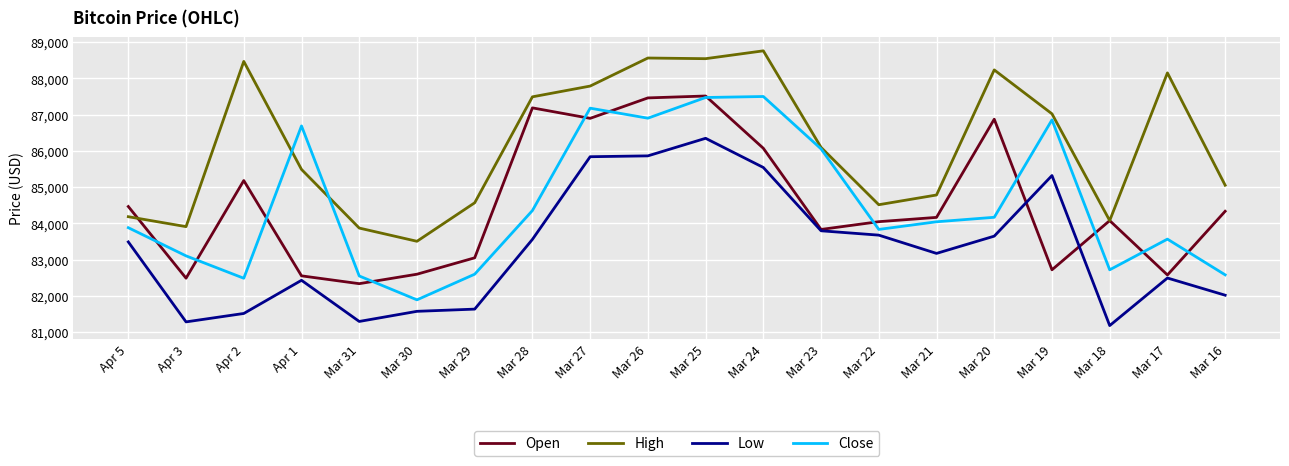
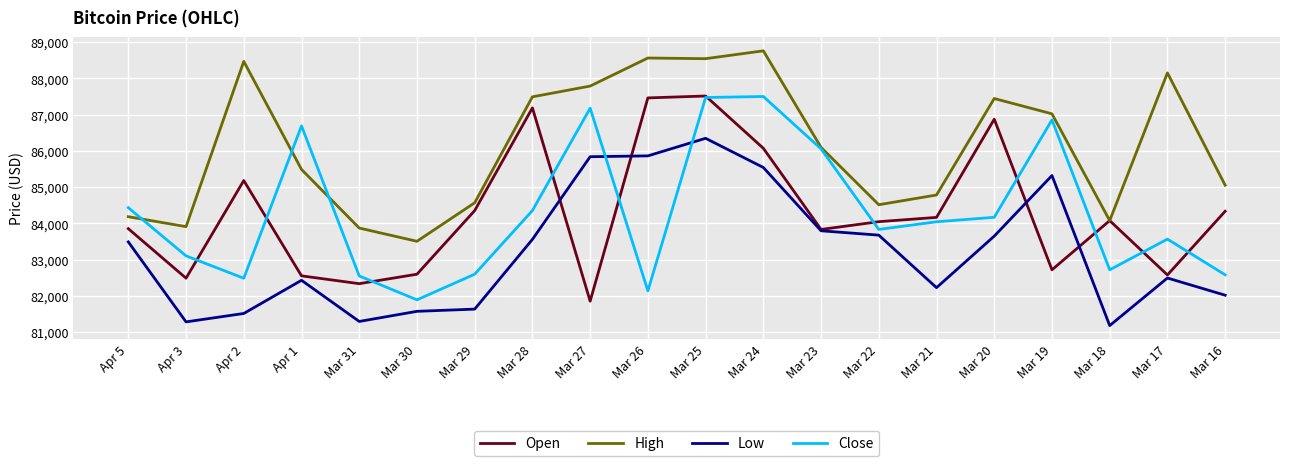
  {
    "Open": {
-     "Apr 5": "84,500",
+     "Apr 5": "83,900",
      "Apr 3": "82,500",
      "Apr 2": "85,200",
      "Apr 1": "82,600",
      "Mar 31": "82,300",
      "Mar 30": "82,600",
-     "Mar 29": "83,000",
+     "Mar 29": "84,400",
      "Mar 28": "87,200",
-     "Mar 27": "86,900",
+     "Mar 27": "81,900",
      "Mar 26": "87,500",
      "Mar 24": "86,100",
      "Mar 22": "84,000",
      "Mar 21": "84,200",
      "Mar 20": "86,900",
      "Mar 19": "82,700",
      "Mar 17": "82,600",
      "Mar 16": "84,300"
    },
    "High": {
      "Apr 5": "84,200",
      "Apr 3": "83,900",
      "Apr 2": "88,500",
      "Apr 1": "85,500",
      "Mar 31": "83,900",
      "Mar 30": "83,500",
      "Mar 29": "84,600",
      "Mar 28": "87,500",
      "Mar 27": "87,800",
      "Mar 26": "88,600",
      "Mar 25": "88,500",
      "Mar 24": "88,800",
      "Mar 22": "84,500",
      "Mar 21": "84,800",
-     "Mar 20": "88,200",
+     "Mar 20": "87,400",
      "Mar 19": "87,000",
      "Mar 17": "88,200",
      "Mar 16": "85,100"
    },
    "Low": {
      "Apr 5": "83,500",
      "Apr 3": "81,300",
      "Apr 2": "81,500",
      "Apr 1": "82,400",
      "Mar 31": "81,300",
      "Mar 30": "81,600",
      "Mar 29": "81,600",
      "Mar 28": "83,600",
      "Mar 27": "85,800",
      "Mar 26": "85,900",
      "Mar 25": "86,300",
      "Mar 24": "85,500",
      "Mar 22": "83,700",
-     "Mar 21": "83,200",
+     "Mar 21": "82,200",
      "Mar 20": "83,600",
      "Mar 19": "85,300",
      "Mar 18": "81,200",
      "Mar 17": "82,500",
      "Mar 16": "82,000"
    },
    "Close": {
-     "Apr 5": "83,900",
+     "Apr 5": "84,400",
      "Apr 3": "83,100",
      "Apr 2": "82,500",
      "Apr 1": "86,700",
      "Mar 31": "82,500",
      "Mar 30": "81,900",
      "Mar 29": "82,600",
      "Mar 28": "84,400",
      "Mar 27": "87,200",
-     "Mar 26": "86,900",
+     "Mar 26": "82,100",
      "Mar 24": "87,500",
      "Mar 22": "83,800",
      "Mar 21": "84,000",
      "Mar 20": "84,200",
      "Mar 19": "86,900",
      "Mar 18": "82,700",
      "Mar 17": "83,600",
      "Mar 16": "82,600"
    }
  }
